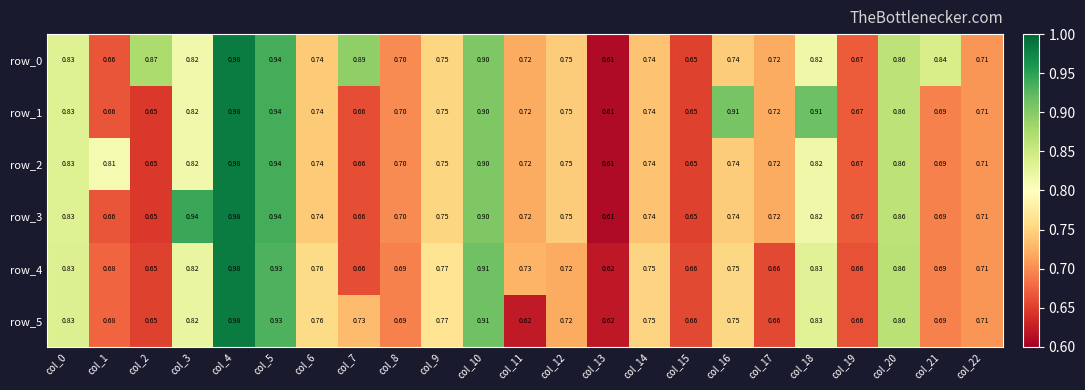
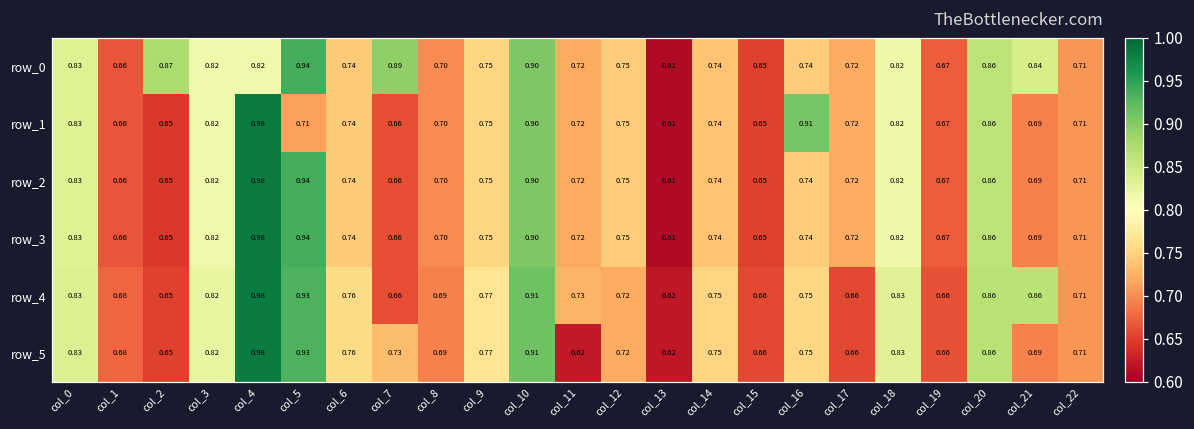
  {
    "row_0": {
      "col_0": 0.83,
      "col_1": 0.66,
      "col_2": 0.87,
      "col_3": 0.82,
-     "col_4": 0.98,
+     "col_4": 0.82,
      "col_5": 0.94,
      "col_6": 0.74,
      "col_7": 0.89,
      "col_8": 0.70,
      "col_9": 0.75,
      "col_10": 0.90,
      "col_11": 0.72,
      "col_12": 0.75,
      "col_13": 0.61,
      "col_14": 0.74,
      "col_15": 0.65,
      "col_16": 0.74,
      "col_17": 0.72,
      "col_18": 0.82,
      "col_19": 0.67,
      "col_20": 0.86,
      "col_21": 0.84,
      "col_22": 0.71
    },
    "row_1": {
      "col_0": 0.83,
      "col_1": 0.66,
      "col_2": 0.65,
      "col_3": 0.82,
      "col_4": 0.98,
-     "col_5": 0.94,
+     "col_5": 0.71,
      "col_6": 0.74,
      "col_7": 0.66,
      "col_8": 0.70,
      "col_9": 0.75,
      "col_10": 0.90,
      "col_11": 0.72,
      "col_12": 0.75,
      "col_13": 0.61,
      "col_14": 0.74,
      "col_15": 0.65,
      "col_16": 0.91,
      "col_17": 0.72,
-     "col_18": 0.91,
+     "col_18": 0.82,
      "col_19": 0.67,
      "col_20": 0.86,
      "col_21": 0.69,
      "col_22": 0.71
    },
    "row_2": {
      "col_0": 0.83,
-     "col_1": 0.81,
+     "col_1": 0.66,
      "col_2": 0.65,
      "col_3": 0.82,
      "col_4": 0.98,
      "col_5": 0.94,
      "col_6": 0.74,
      "col_7": 0.66,
      "col_8": 0.70,
      "col_9": 0.75,
      "col_10": 0.90,
      "col_11": 0.72,
      "col_12": 0.75,
      "col_13": 0.61,
      "col_14": 0.74,
      "col_15": 0.65,
      "col_16": 0.74,
      "col_17": 0.72,
      "col_18": 0.82,
      "col_19": 0.67,
      "col_20": 0.86,
      "col_21": 0.69,
      "col_22": 0.71
    },
    "row_3": {
      "col_0": 0.83,
      "col_1": 0.66,
      "col_2": 0.65,
-     "col_3": 0.94,
+     "col_3": 0.82,
      "col_4": 0.98,
      "col_5": 0.94,
      "col_6": 0.74,
      "col_7": 0.66,
      "col_8": 0.70,
      "col_9": 0.75,
      "col_10": 0.90,
      "col_11": 0.72,
      "col_12": 0.75,
      "col_13": 0.61,
      "col_14": 0.74,
      "col_15": 0.65,
      "col_16": 0.74,
      "col_17": 0.72,
      "col_18": 0.82,
      "col_19": 0.67,
      "col_20": 0.86,
      "col_21": 0.69,
      "col_22": 0.71
    },
    "row_4": {
      "col_0": 0.83,
      "col_1": 0.68,
      "col_2": 0.65,
      "col_3": 0.82,
      "col_4": 0.98,
      "col_5": 0.93,
      "col_6": 0.76,
      "col_7": 0.66,
      "col_8": 0.69,
      "col_9": 0.77,
      "col_10": 0.91,
      "col_11": 0.73,
      "col_12": 0.72,
      "col_13": 0.62,
      "col_14": 0.75,
      "col_15": 0.66,
      "col_16": 0.75,
      "col_17": 0.66,
      "col_18": 0.83,
      "col_19": 0.66,
      "col_20": 0.86,
-     "col_21": 0.69,
+     "col_21": 0.86,
      "col_22": 0.71
    },
    "row_5": {
      "col_0": 0.83,
      "col_1": 0.68,
      "col_2": 0.65,
      "col_3": 0.82,
      "col_4": 0.98,
      "col_5": 0.93,
      "col_6": 0.76,
      "col_7": 0.73,
      "col_8": 0.69,
      "col_9": 0.77,
      "col_10": 0.91,
      "col_11": 0.62,
      "col_12": 0.72,
      "col_13": 0.62,
      "col_14": 0.75,
      "col_15": 0.66,
      "col_16": 0.75,
      "col_17": 0.66,
      "col_18": 0.83,
      "col_19": 0.66,
      "col_20": 0.86,
      "col_21": 0.69,
      "col_22": 0.71
    }
  }
